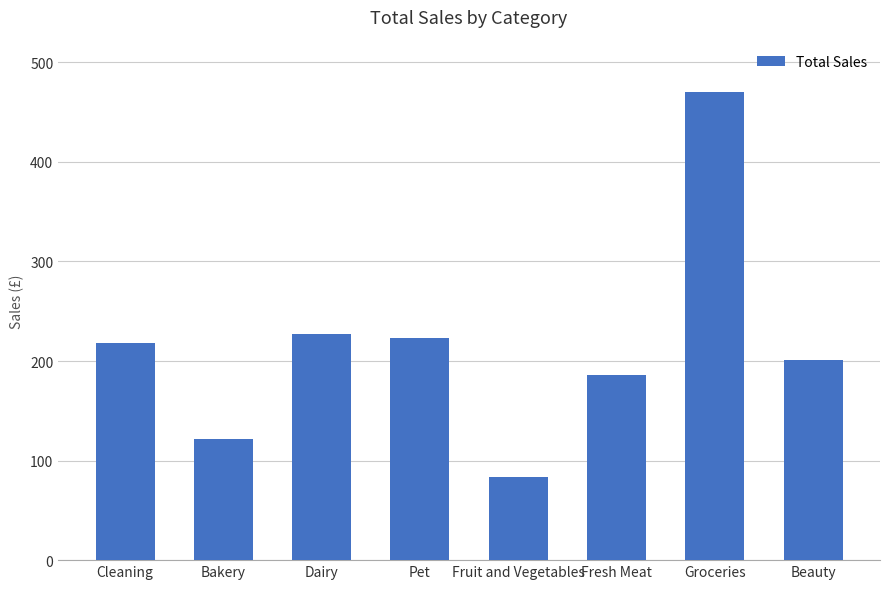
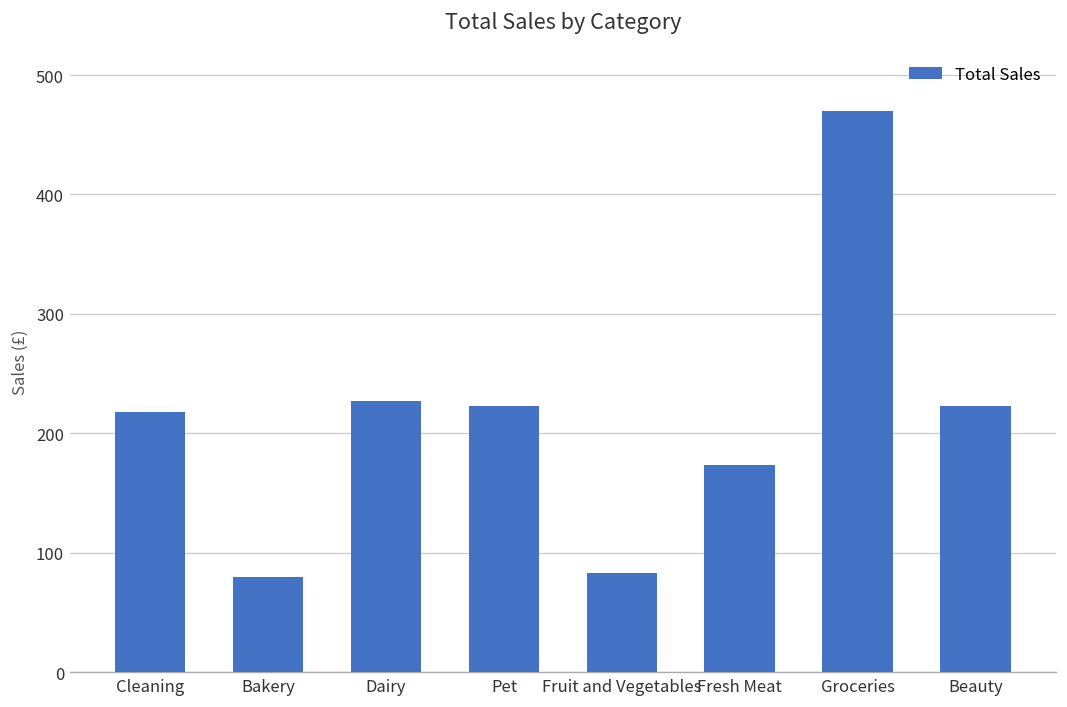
  {
    "Cleaning": 220,
-   "Bakery": 120,
+   "Bakery": 80,
    "Dairy": 230,
    "Pet": 220,
    "Fruit and Vegetables": 80,
-   "Fresh Meat": 190,
+   "Fresh Meat": 170,
    "Groceries": 470,
-   "Beauty": 200
+   "Beauty": 220
  }
